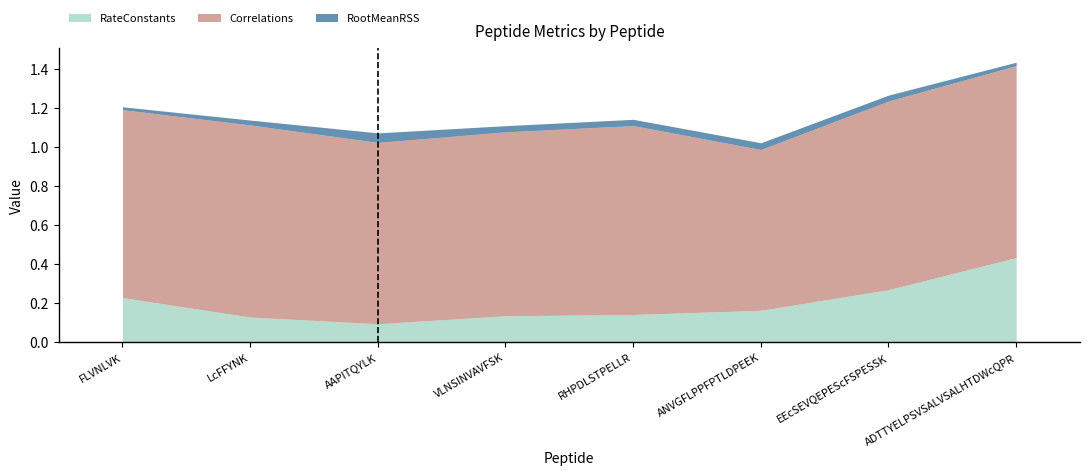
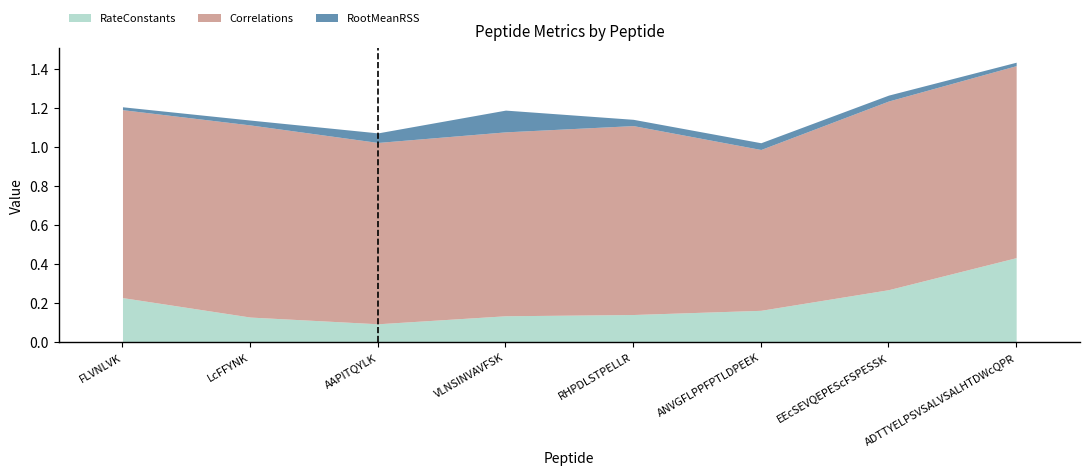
  {
    "RateConstants": {
      "FLVNLVK": 0.23,
      "LcFFYNK": 0.13,
      "AAPITQYLK": 0.10,
      "VLNSINVAVFSK": 0.14,
      "RHPDLSTPELLR": 0.14,
      "ANVGFLPPFPTLDPEEK": 0.16,
      "EEcSEVQEPEScFSPESSK": 0.27,
      "ADTTYELPSVSALVSALHTDWcQPR": 0.43
    },
    "Correlations": {
      "FLVNLVK": 0.96,
      "LcFFYNK": 0.98,
      "AAPITQYLK": 0.93,
      "VLNSINVAVFSK": 0.94,
      "RHPDLSTPELLR": 0.97,
      "ANVGFLPPFPTLDPEEK": 0.82,
      "EEcSEVQEPEScFSPESSK": 0.97,
      "ADTTYELPSVSALVSALHTDWcQPR": 0.98
    },
    "RootMeanRSS": {
      "FLVNLVK": 0.01,
      "LcFFYNK": 0.02,
      "AAPITQYLK": 0.05,
-     "VLNSINVAVFSK": 0.03,
+     "VLNSINVAVFSK": 0.11,
      "RHPDLSTPELLR": 0.03,
      "ANVGFLPPFPTLDPEEK": 0.03,
      "EEcSEVQEPEScFSPESSK": 0.03,
      "ADTTYELPSVSALVSALHTDWcQPR": 0.02
    }
  }
